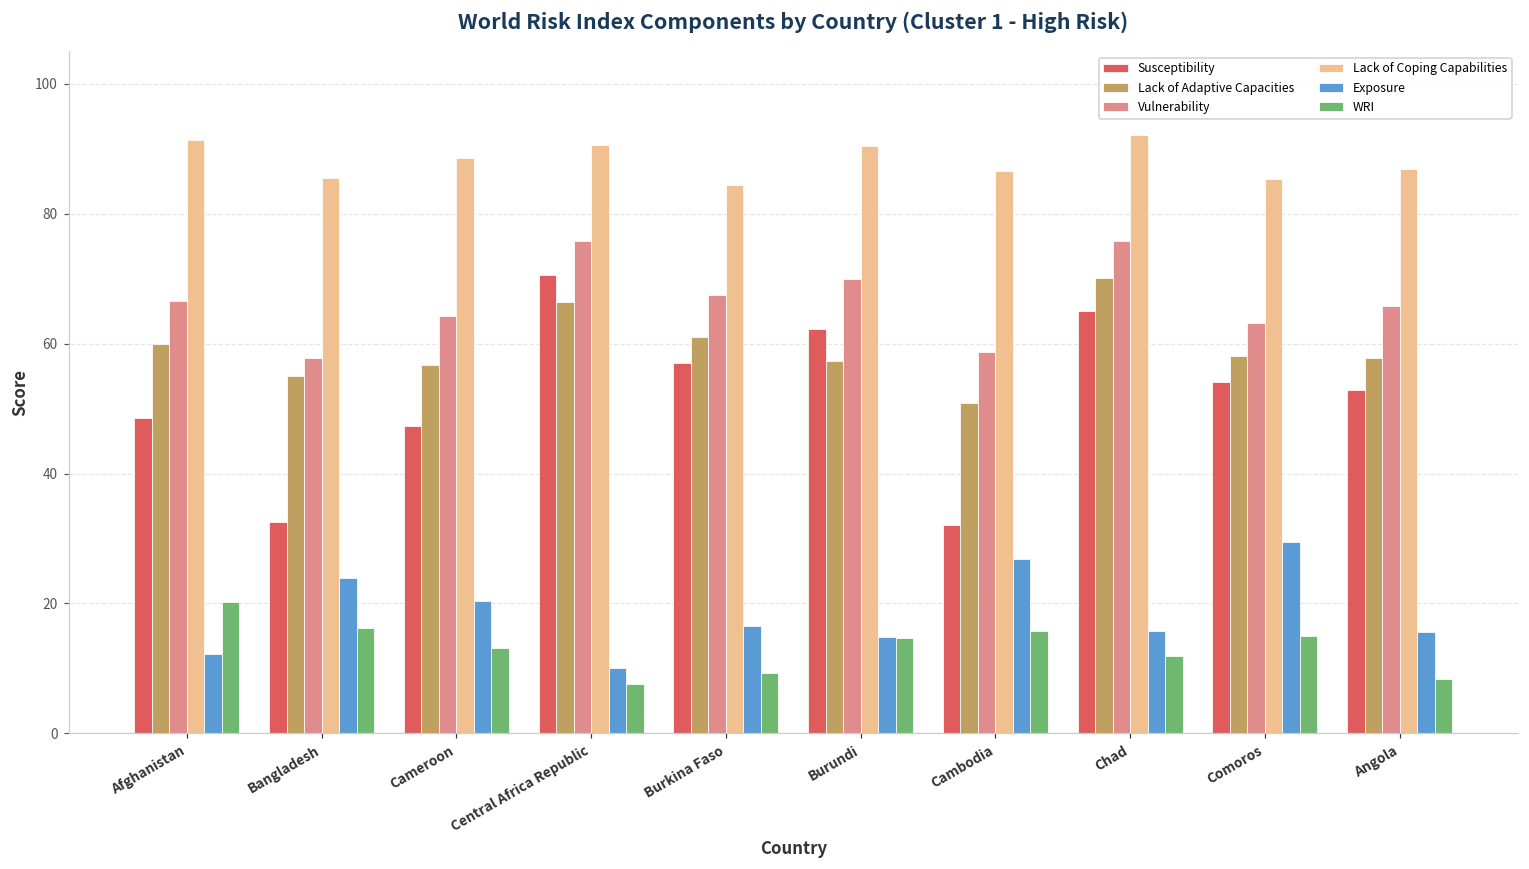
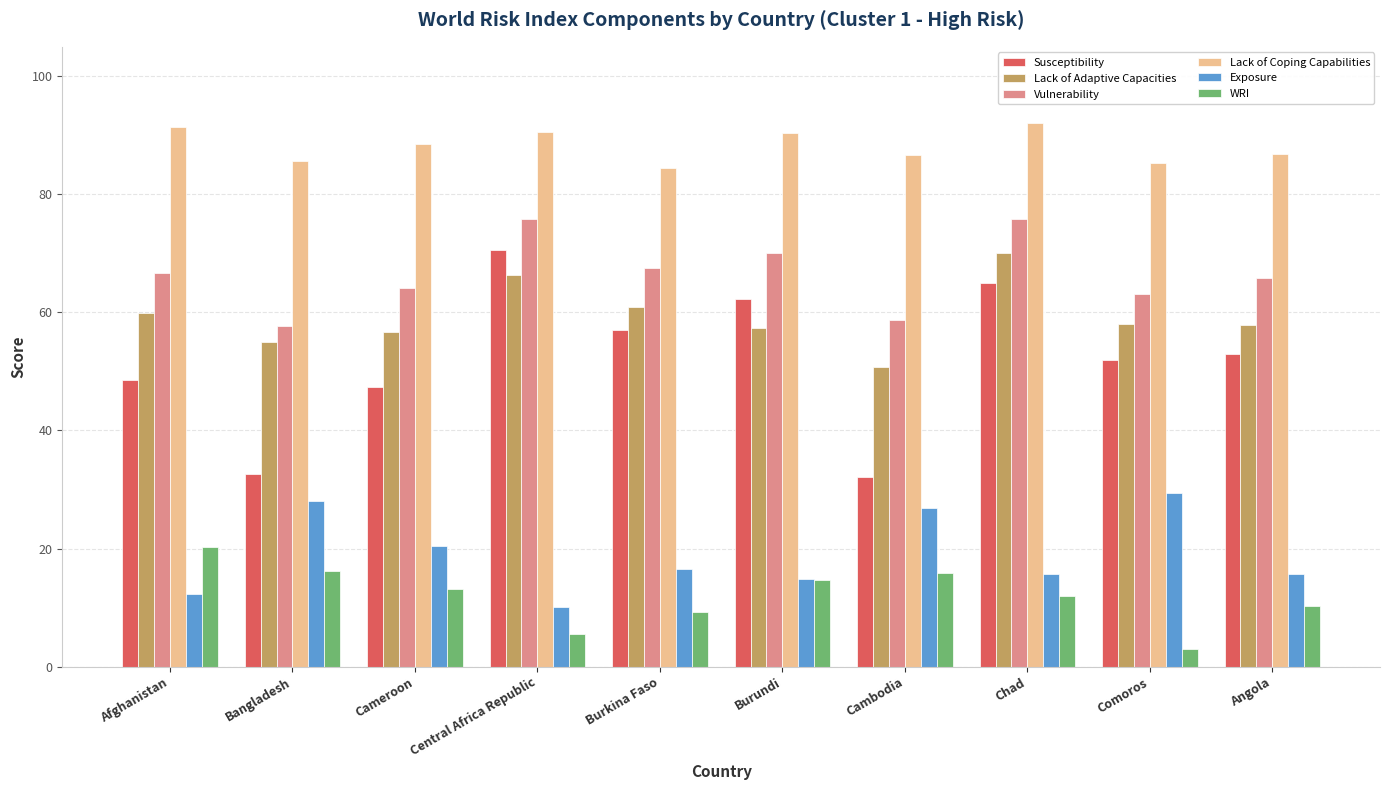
  {
    "Susceptibility": {
      "Afghanistan": 49,
      "Bangladesh": 33,
      "Cameroon": 47,
      "Central Africa Republic": 71,
      "Burkina Faso": 57,
      "Burundi": 62,
      "Cambodia": 32,
      "Chad": 65,
-     "Comoros": 54,
+     "Comoros": 52,
      "Angola": 53
    },
    "Exposure": {
      "Afghanistan": 12,
-     "Bangladesh": 24,
+     "Bangladesh": 28,
      "Cameroon": 20,
      "Central Africa Republic": 10,
      "Burkina Faso": 17,
      "Burundi": 15,
      "Cambodia": 27,
      "Chad": 16,
      "Comoros": 29,
      "Angola": 16
    },
    "WRI": {
      "Afghanistan": 20,
      "Bangladesh": 16,
      "Cameroon": 13,
-     "Central Africa Republic": 8,
+     "Central Africa Republic": 6,
      "Burkina Faso": 9,
      "Burundi": 15,
      "Cambodia": 16,
      "Chad": 12,
-     "Comoros": 15,
-     "Angola": 8
+     "Comoros": 3,
+     "Angola": 10
    }
  }
